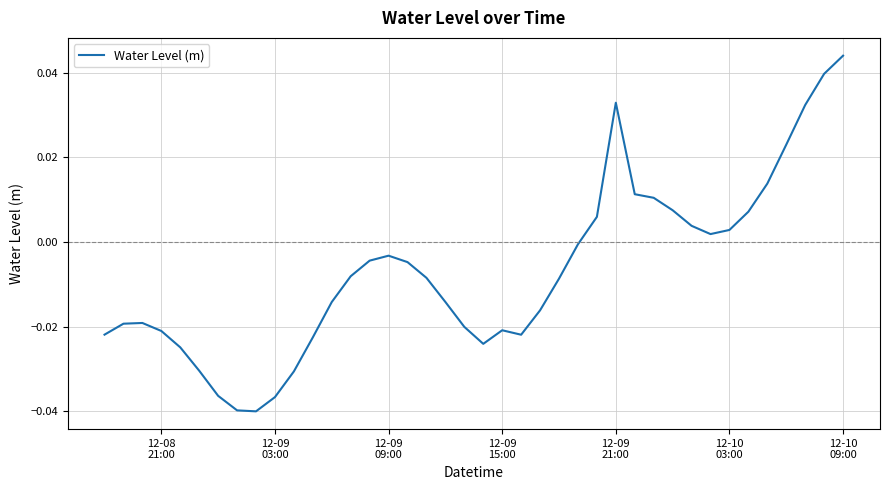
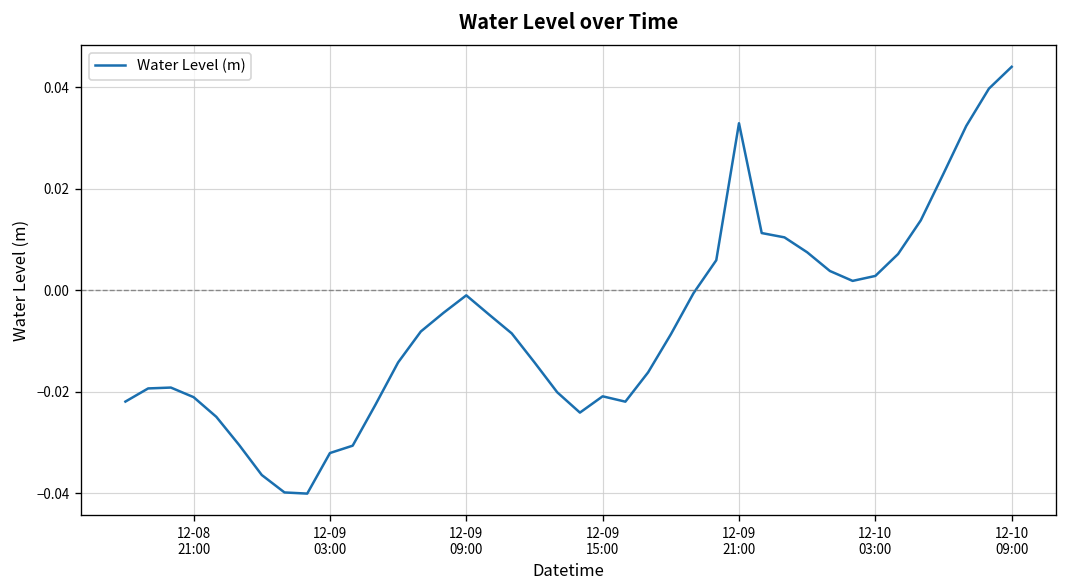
  {
    "12-08 21:00": -0.021,
-   "12-09 03:00": -0.037,
-   "12-09 09:00": -0.003,
+   "12-09 03:00": -0.032,
+   "12-09 09:00": -0.001,
    "12-09 15:00": -0.021,
    "12-09 21:00": 0.033,
    "12-10 03:00": 0.003,
    "12-10 09:00": 0.044
  }
